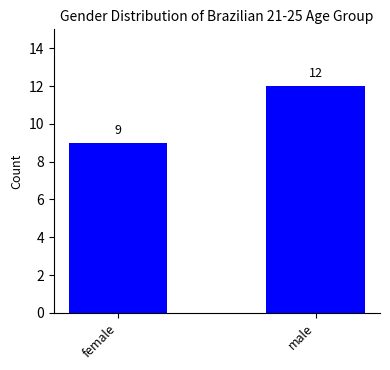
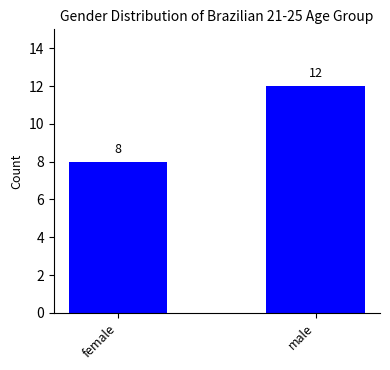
  {
-   "female": 9,
+   "female": 8,
    "male": 12
  }
